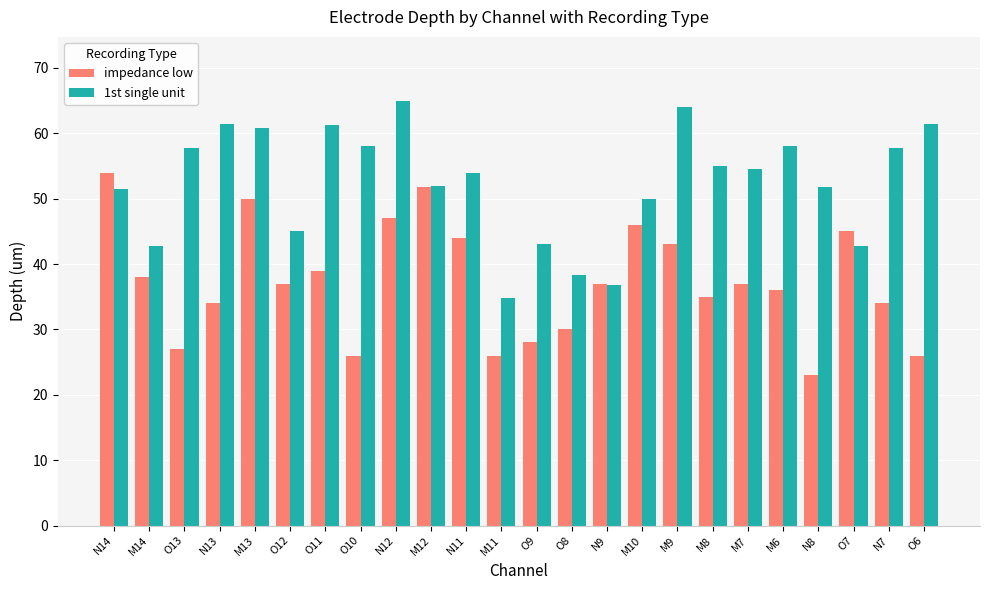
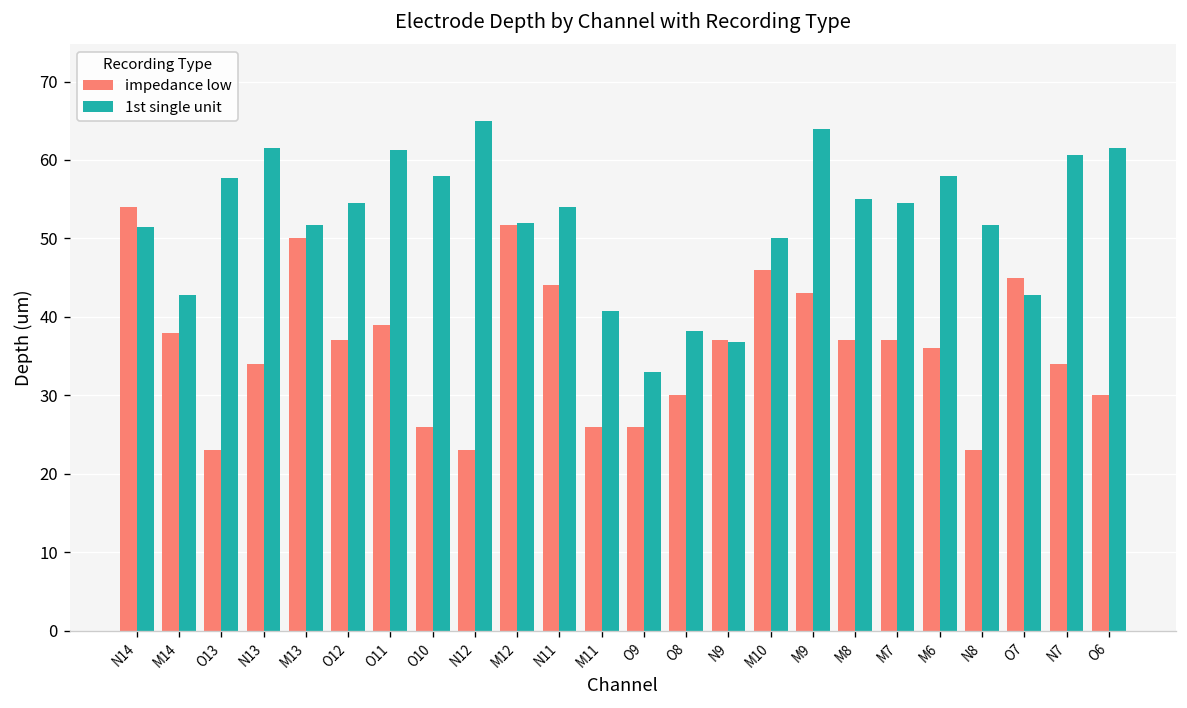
  {
    "impedance low": {
      "N14": 54,
      "M14": 38,
-     "O13": 27,
+     "O13": 23,
      "N13": 34,
      "M13": 50,
      "O12": 37,
      "O11": 39,
      "O10": 26,
-     "N12": 47,
+     "N12": 23,
      "M12": 52,
      "N11": 44,
      "M11": 26,
-     "O9": 28,
+     "O9": 26,
      "O8": 30,
      "N9": 37,
      "M10": 46,
      "M9": 43,
-     "M8": 35,
+     "M8": 37,
      "M7": 37,
      "M6": 36,
      "N8": 23,
      "O7": 45,
      "N7": 34,
-     "O6": 26
+     "O6": 30
    },
    "1st single unit": {
      "N14": 52,
      "M14": 43,
      "O13": 58,
      "N13": 62,
-     "M13": 61,
-     "O12": 45,
+     "M13": 52,
+     "O12": 55,
      "O11": 61,
      "O10": 58,
      "N12": 65,
      "M12": 52,
      "N11": 54,
-     "M11": 35,
-     "O9": 43,
+     "M11": 41,
+     "O9": 33,
      "O8": 38,
      "N9": 37,
      "M10": 50,
      "M9": 64,
      "M8": 55,
      "M7": 55,
      "M6": 58,
      "N8": 52,
      "O7": 43,
-     "N7": 58,
+     "N7": 61,
      "O6": 62
    }
  }
